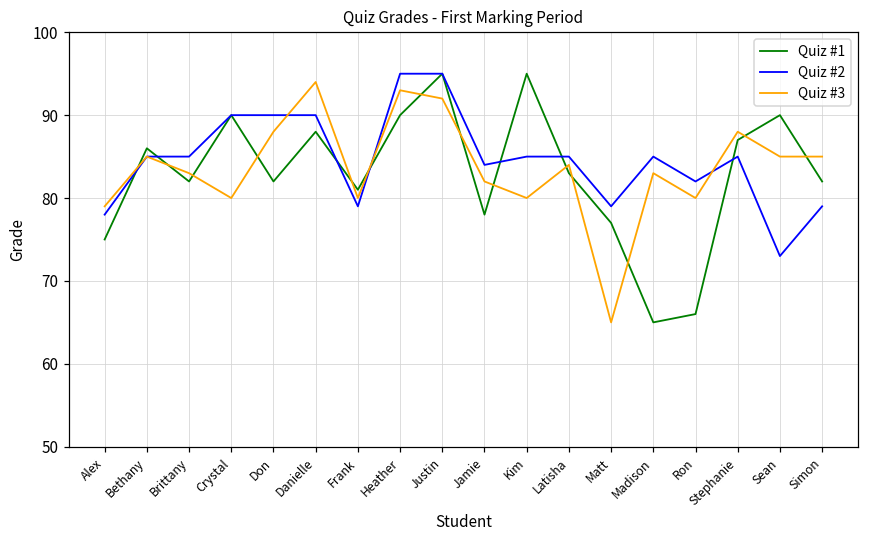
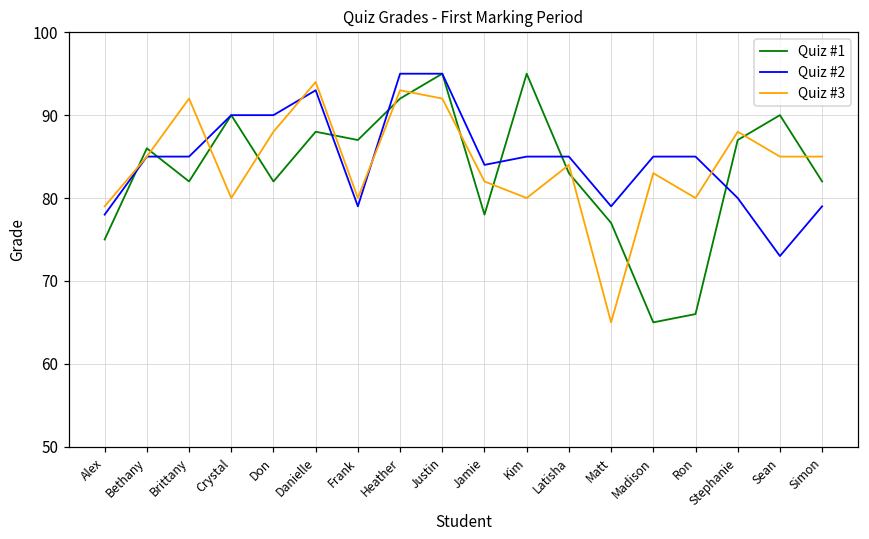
  {
    "Quiz #1": {
      "Alex": 75,
      "Bethany": 86,
      "Brittany": 82,
      "Don": 82,
      "Danielle": 88,
-     "Frank": 81,
-     "Heather": 90,
+     "Frank": 87,
+     "Heather": 92,
      "Jamie": 78,
      "Kim": 95,
      "Latisha": 83,
      "Matt": 77,
      "Madison": 65,
      "Ron": 66,
      "Stephanie": 87,
      "Sean": 90,
      "Simon": 82
    },
    "Quiz #2": {
      "Alex": 78,
      "Brittany": 85,
      "Don": 90,
-     "Danielle": 90,
+     "Danielle": 93,
      "Frank": 79,
      "Heather": 95,
      "Jamie": 84,
      "Kim": 85,
      "Latisha": 85,
      "Matt": 79,
      "Madison": 85,
-     "Ron": 82,
-     "Stephanie": 85,
+     "Ron": 85,
+     "Stephanie": 80,
      "Sean": 73,
      "Simon": 79
    },
    "Quiz #3": {
      "Alex": 79,
-     "Brittany": 83,
+     "Brittany": 92,
      "Crystal": 80,
      "Don": 88,
      "Danielle": 94,
      "Frank": 80,
      "Heather": 93,
      "Justin": 92,
      "Jamie": 82,
      "Kim": 80,
      "Latisha": 84,
      "Matt": 65,
      "Madison": 83,
      "Ron": 80,
      "Stephanie": 88,
      "Sean": 85,
      "Simon": 85
    }
  }
